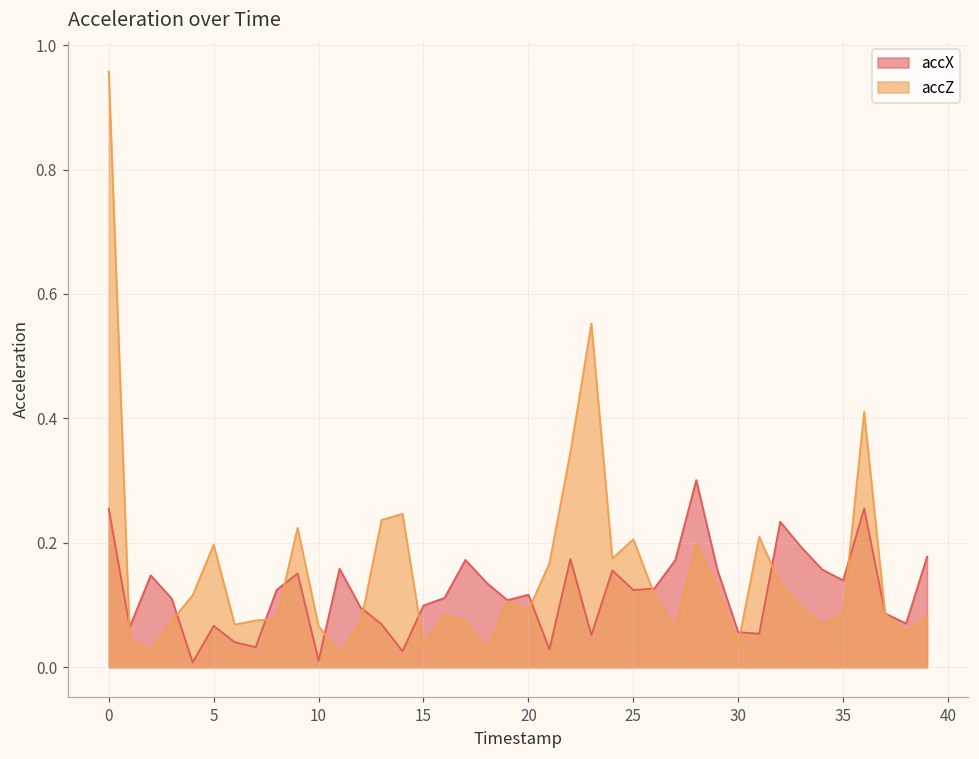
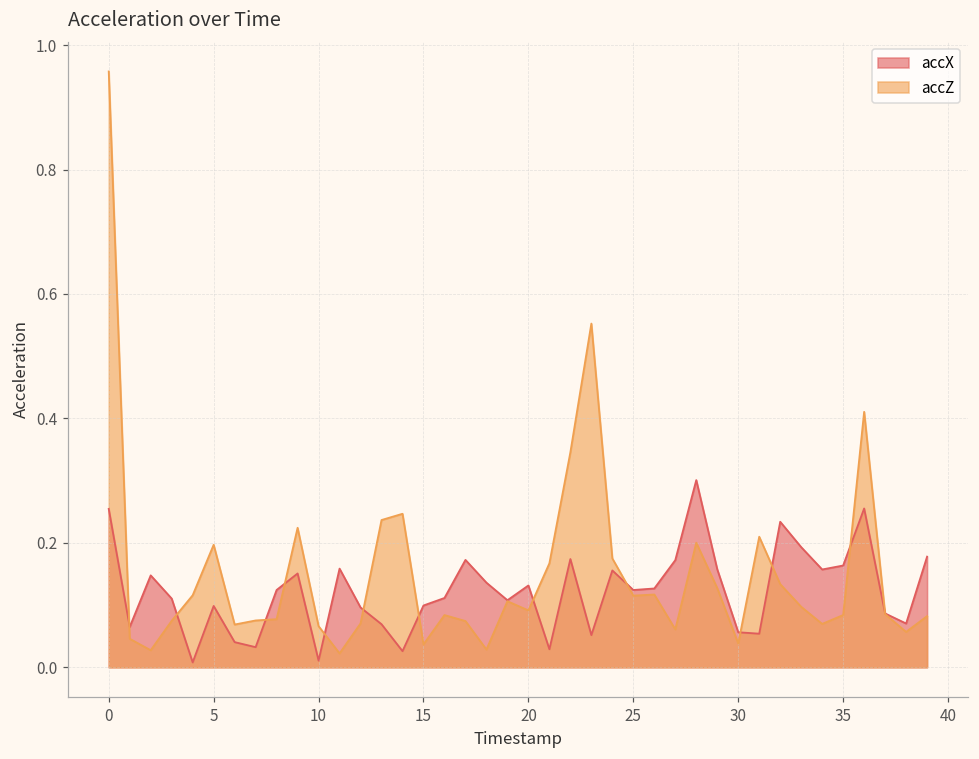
  {
    "accX": {
      "0": 0.25,
-     "5": 0.07,
+     "5": 0.10,
      "10": 0.01,
      "15": 0.10,
-     "20": 0.12,
+     "20": 0.13,
      "25": 0.12,
      "30": 0.06,
-     "35": 0.14
+     "35": 0.16
    },
    "accZ": {
      "0": 0.96,
      "5": 0.20,
      "10": 0.07,
      "15": 0.04,
      "20": 0.09,
-     "25": 0.21,
+     "25": 0.12,
      "30": 0.04,
      "35": 0.08
    }
  }
